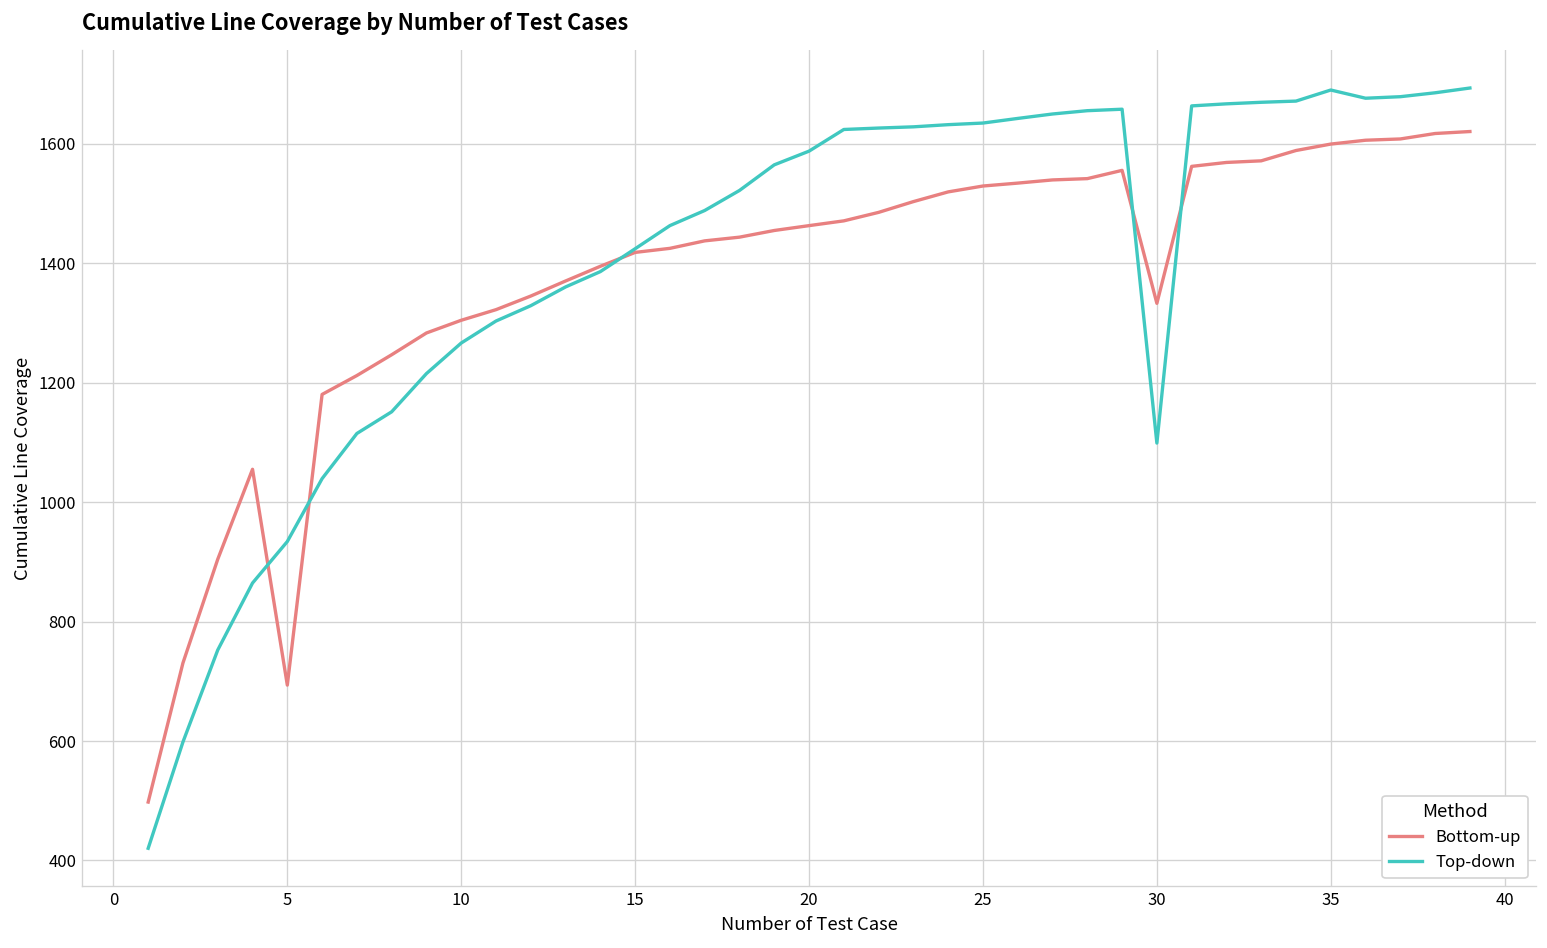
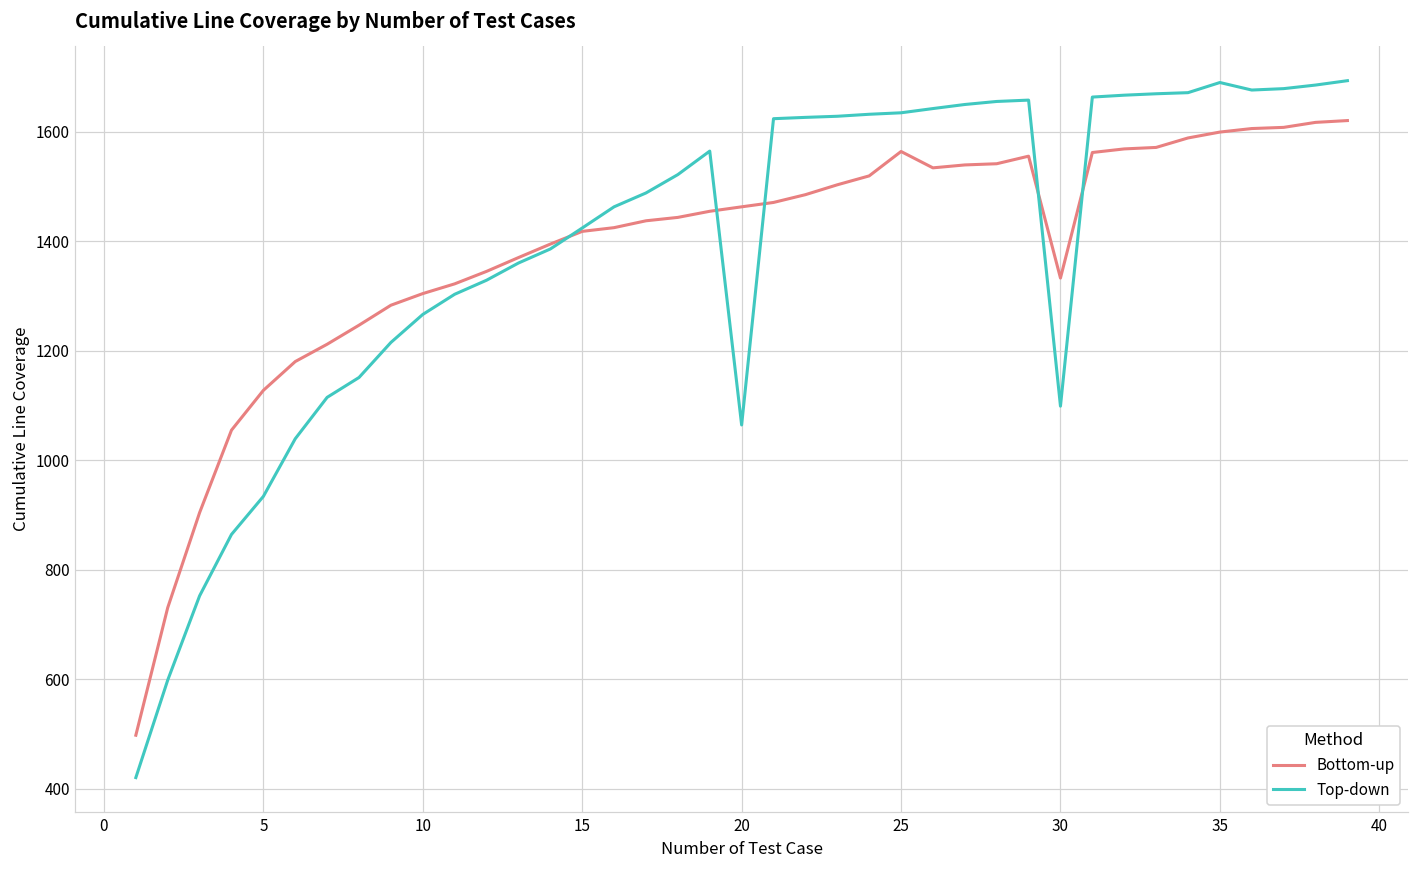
  {
    "Bottom-up": {
-     "5": 690,
+     "5": 1130,
      "10": 1300,
      "15": 1420,
      "20": 1460,
-     "25": 1530,
+     "25": 1560,
      "30": 1330,
      "35": 1600
    },
    "Top-down": {
      "5": 930,
      "10": 1270,
      "15": 1420,
-     "20": 1590,
+     "20": 1060,
      "25": 1630,
      "30": 1100,
      "35": 1690
    }
  }
